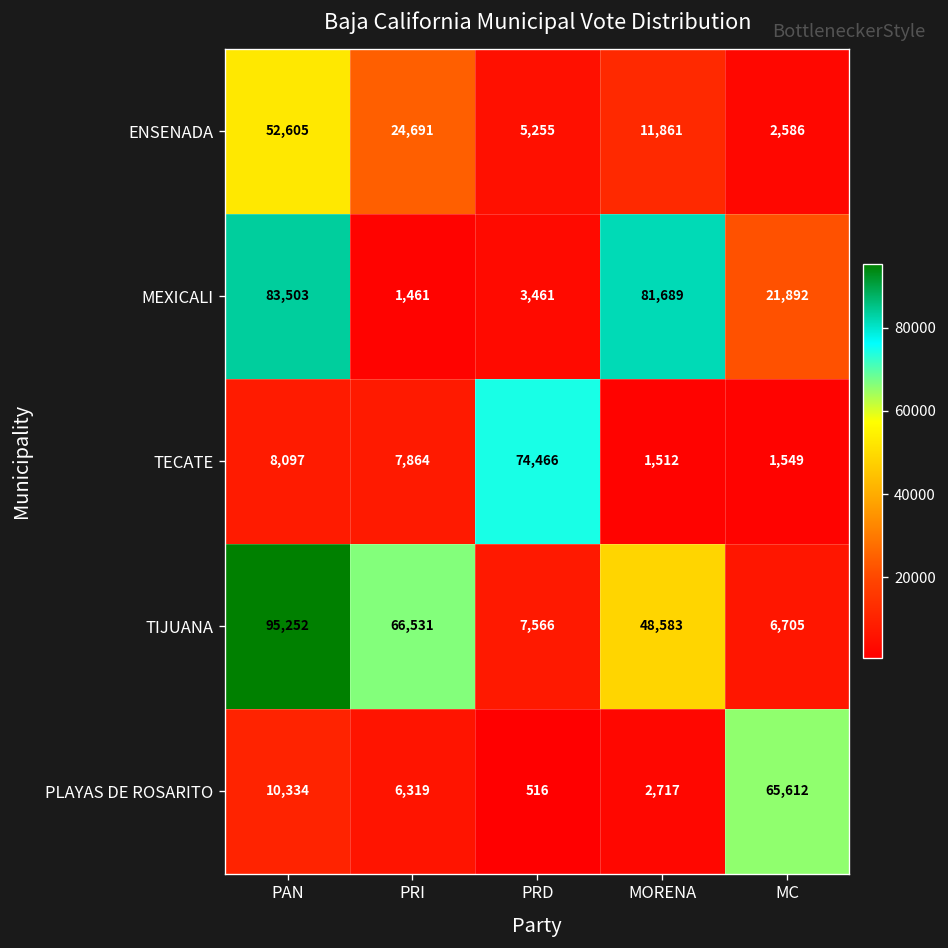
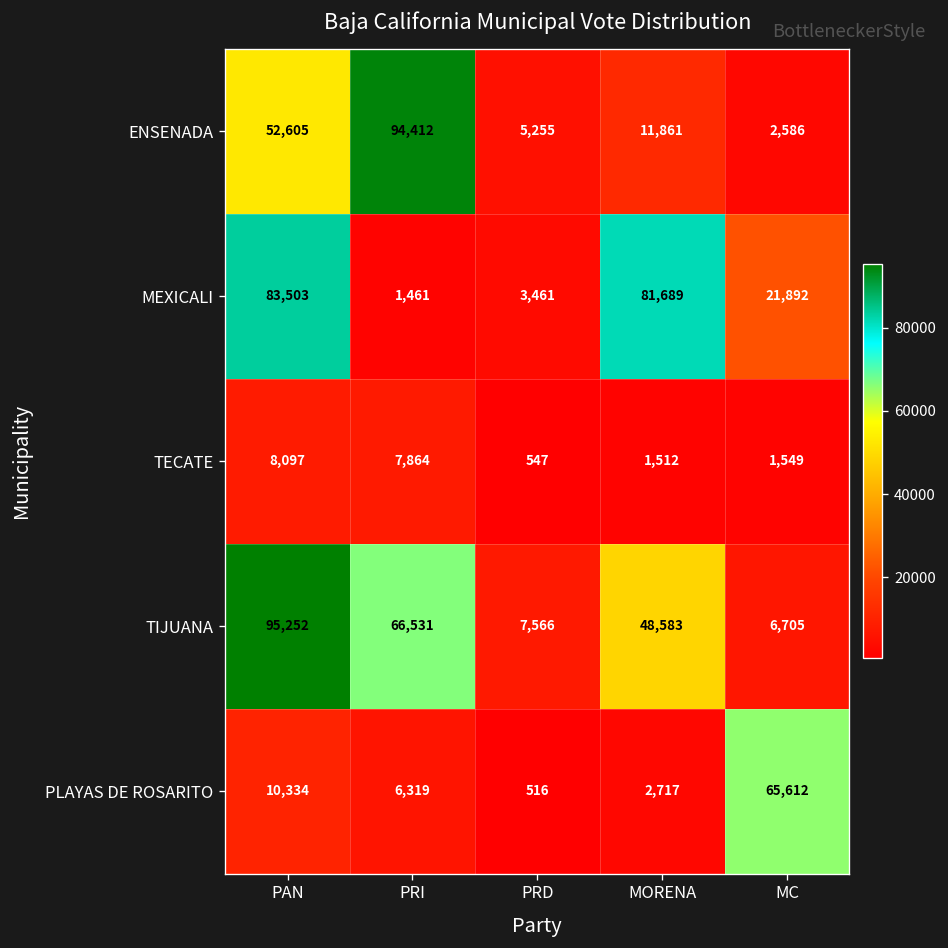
  {
    "ENSENADA": {
      "PAN": "52,605",
-     "PRI": "24,691",
+     "PRI": "94,412",
      "PRD": "5,255",
      "MORENA": "11,861",
      "MC": "2,586"
    },
    "MEXICALI": {
      "PAN": "83,503",
      "PRI": "1,461",
      "PRD": "3,461",
      "MORENA": "81,689",
      "MC": "21,892"
    },
    "TECATE": {
      "PAN": "8,097",
      "PRI": "7,864",
-     "PRD": "74,466",
+     "PRD": "547",
      "MORENA": "1,512",
      "MC": "1,549"
    },
    "TIJUANA": {
      "PAN": "95,252",
      "PRI": "66,531",
      "PRD": "7,566",
      "MORENA": "48,583",
      "MC": "6,705"
    },
    "PLAYAS DE ROSARITO": {
      "PAN": "10,334",
      "PRI": "6,319",
      "PRD": "516",
      "MORENA": "2,717",
      "MC": "65,612"
    }
  }
